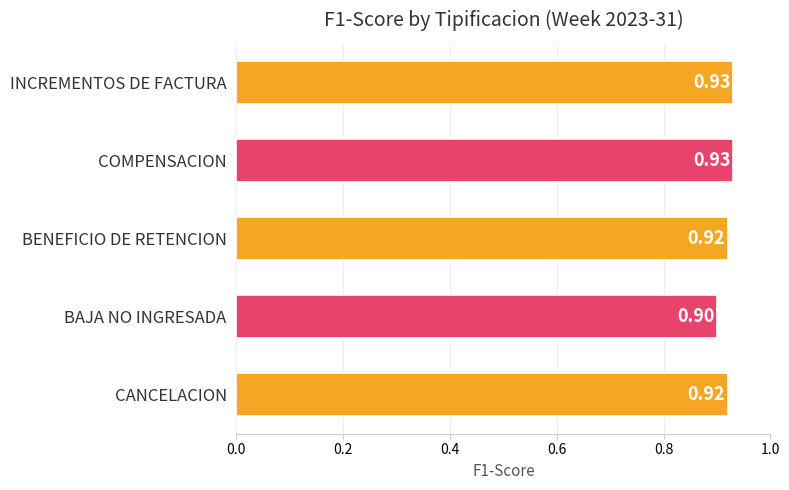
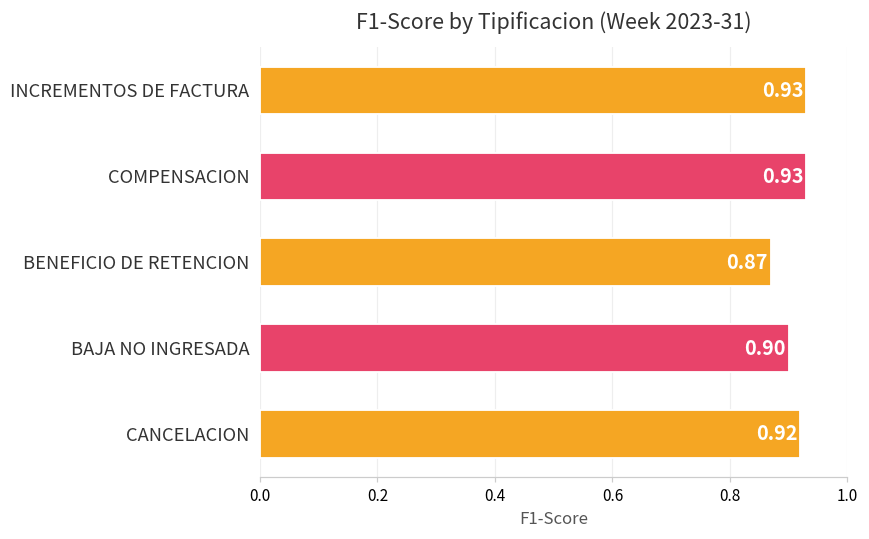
  {
    "INCREMENTOS DE FACTURA": 0.93,
    "COMPENSACION": 0.93,
-   "BENEFICIO DE RETENCION": 0.92,
+   "BENEFICIO DE RETENCION": 0.87,
    "BAJA NO INGRESADA": 0.90,
    "CANCELACION": 0.92
  }
